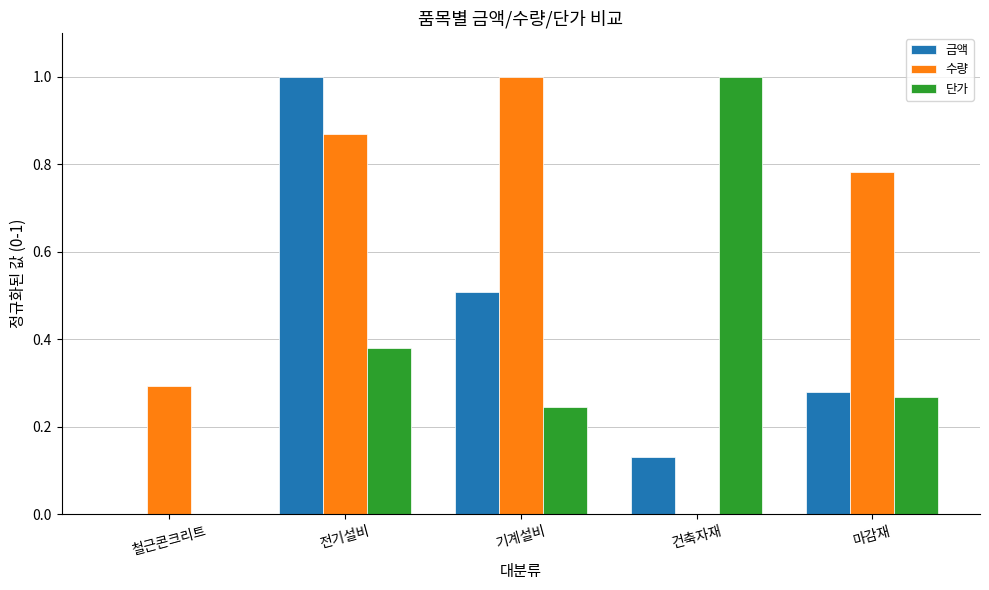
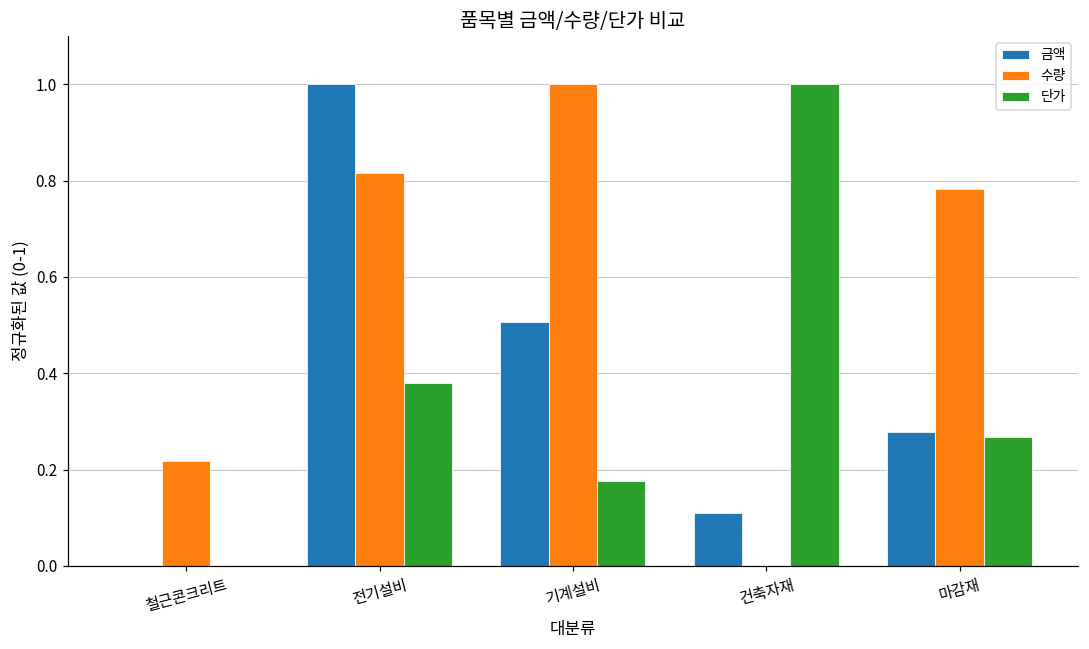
  {
    "금액": {
      "철근콘크리트": 0.00,
      "전기설비": 1.00,
      "기계설비": 0.51,
-     "건축자재": 0.13,
+     "건축자재": 0.11,
      "마감재": 0.28
    },
    "수량": {
-     "철근콘크리트": 0.29,
-     "전기설비": 0.87,
+     "철근콘크리트": 0.22,
+     "전기설비": 0.82,
      "기계설비": 1.00,
      "건축자재": 0.00,
      "마감재": 0.78
    },
    "단가": {
      "철근콘크리트": 0.00,
      "전기설비": 0.38,
-     "기계설비": 0.24,
+     "기계설비": 0.18,
      "건축자재": 1.00,
      "마감재": 0.27
    }
  }
